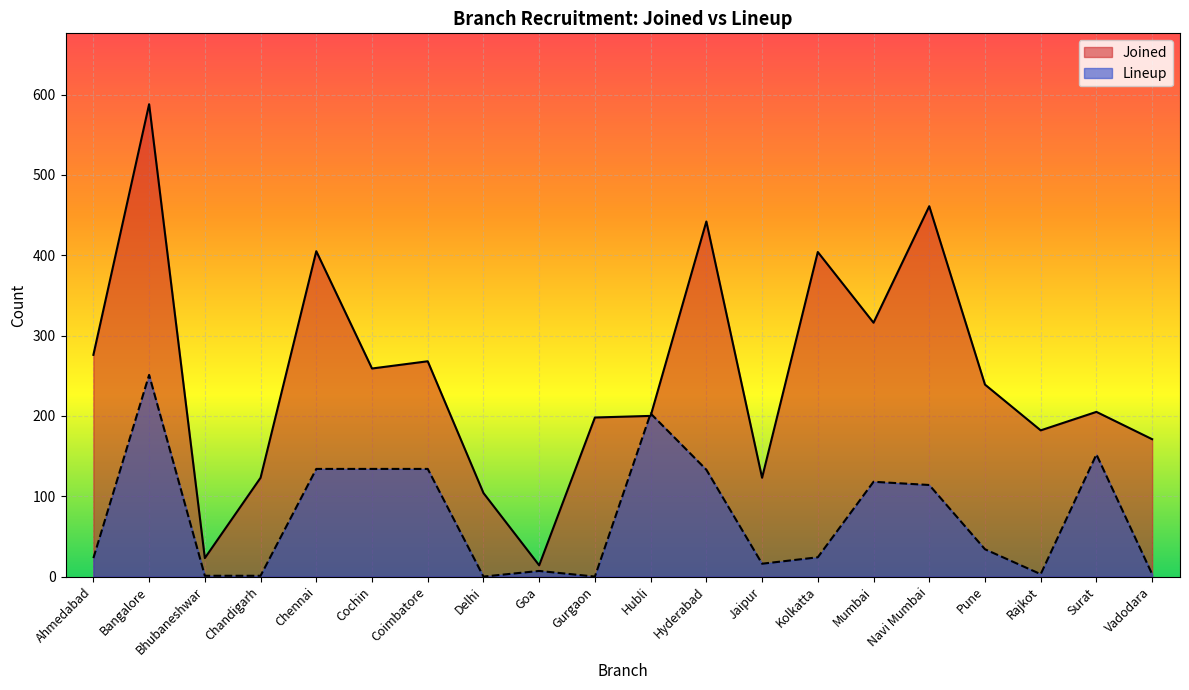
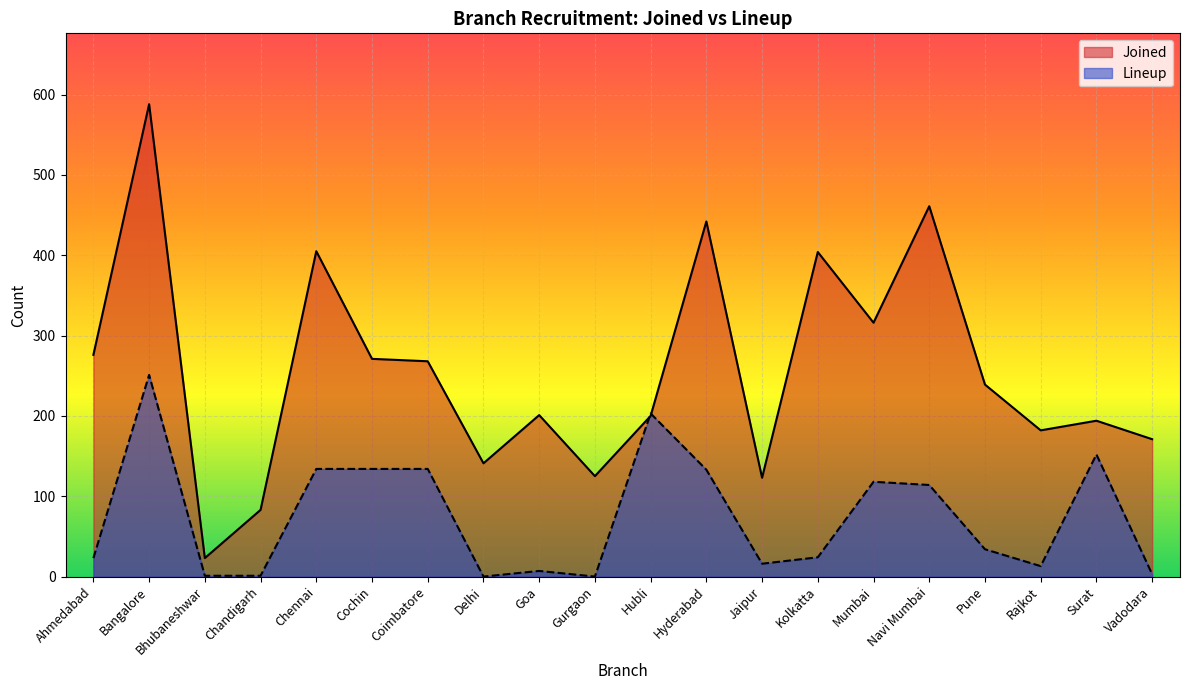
  {
    "Joined": {
      "Ahmedabad": 280,
      "Bangalore": 590,
      "Bhubaneshwar": 20,
-     "Chandigarh": 120,
+     "Chandigarh": 80,
      "Chennai": 410,
-     "Cochin": 260,
+     "Cochin": 270,
      "Coimbatore": 270,
-     "Delhi": 100,
-     "Goa": 10,
-     "Gurgaon": 200,
+     "Delhi": 140,
+     "Goa": 200,
+     "Gurgaon": 130,
      "Hyderabad": 440,
      "Jaipur": 120,
      "Kolkatta": 400,
      "Mumbai": 320,
      "Navi Mumbai": 460,
      "Pune": 240,
      "Rajkot": 180,
-     "Surat": 210,
+     "Surat": 190,
      "Vadodara": 170
    },
    "Lineup": {
      "Ahmedabad": 20,
      "Bangalore": 250,
      "Bhubaneshwar": 0,
      "Chandigarh": 0,
      "Chennai": 130,
      "Cochin": 130,
      "Coimbatore": 130,
      "Delhi": 0,
      "Goa": 10,
      "Gurgaon": 0,
      "Hyderabad": 130,
      "Jaipur": 20,
      "Kolkatta": 20,
      "Mumbai": 120,
      "Navi Mumbai": 110,
      "Pune": 30,
-     "Rajkot": 0,
+     "Rajkot": 10,
      "Surat": 150,
      "Vadodara": 0
    }
  }
